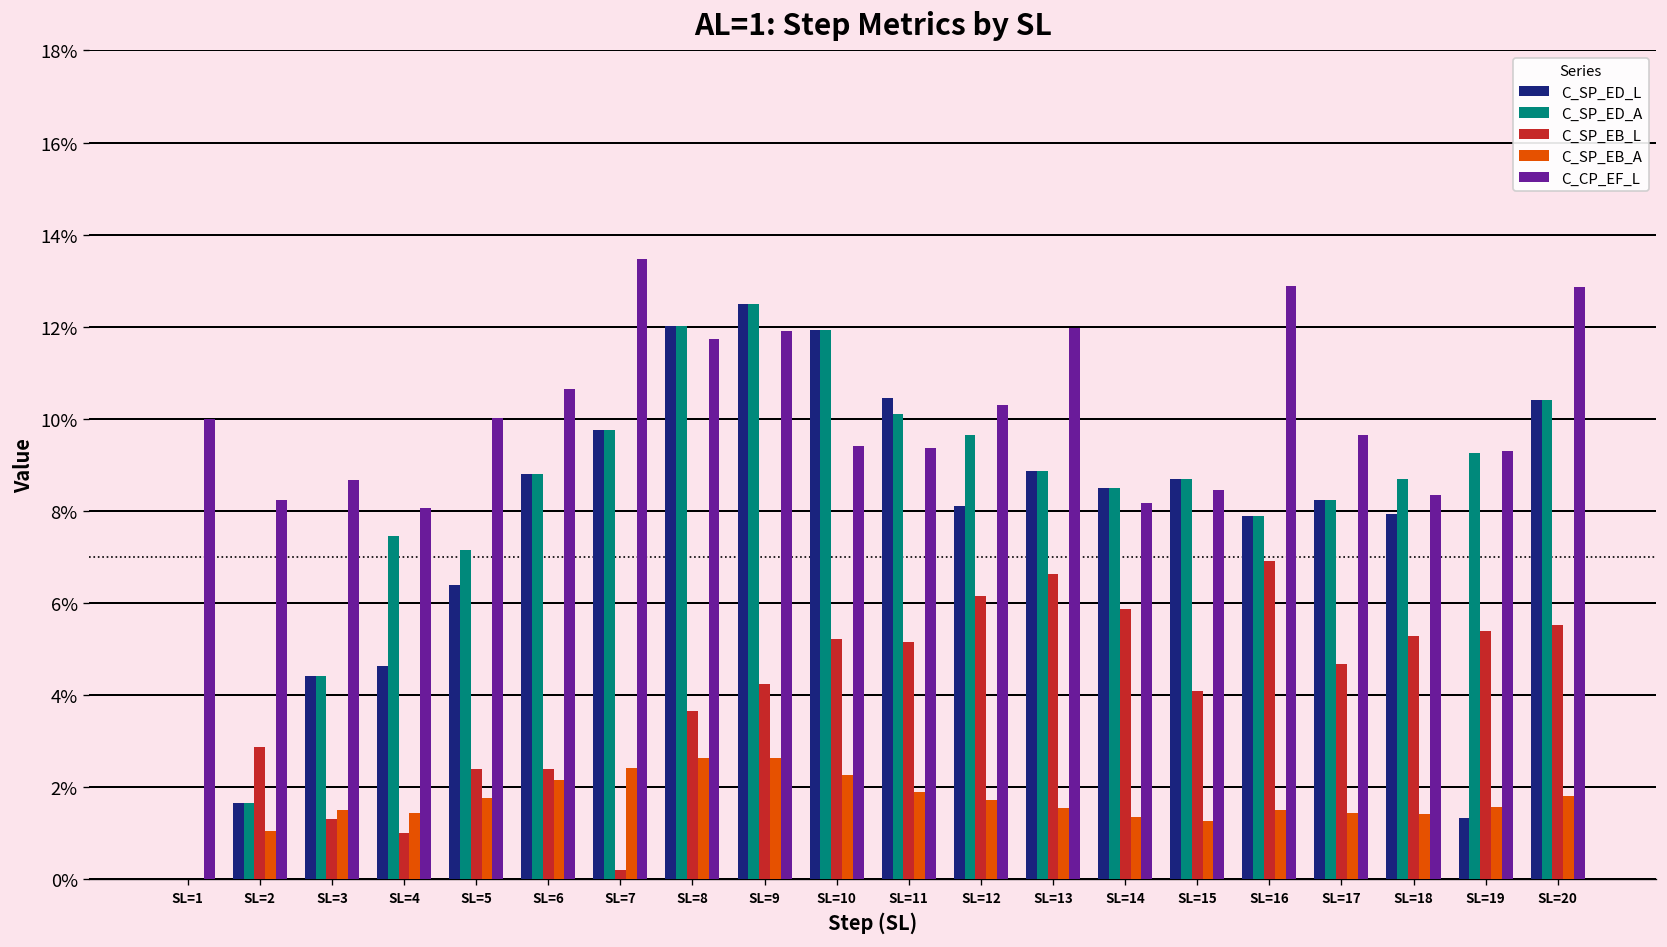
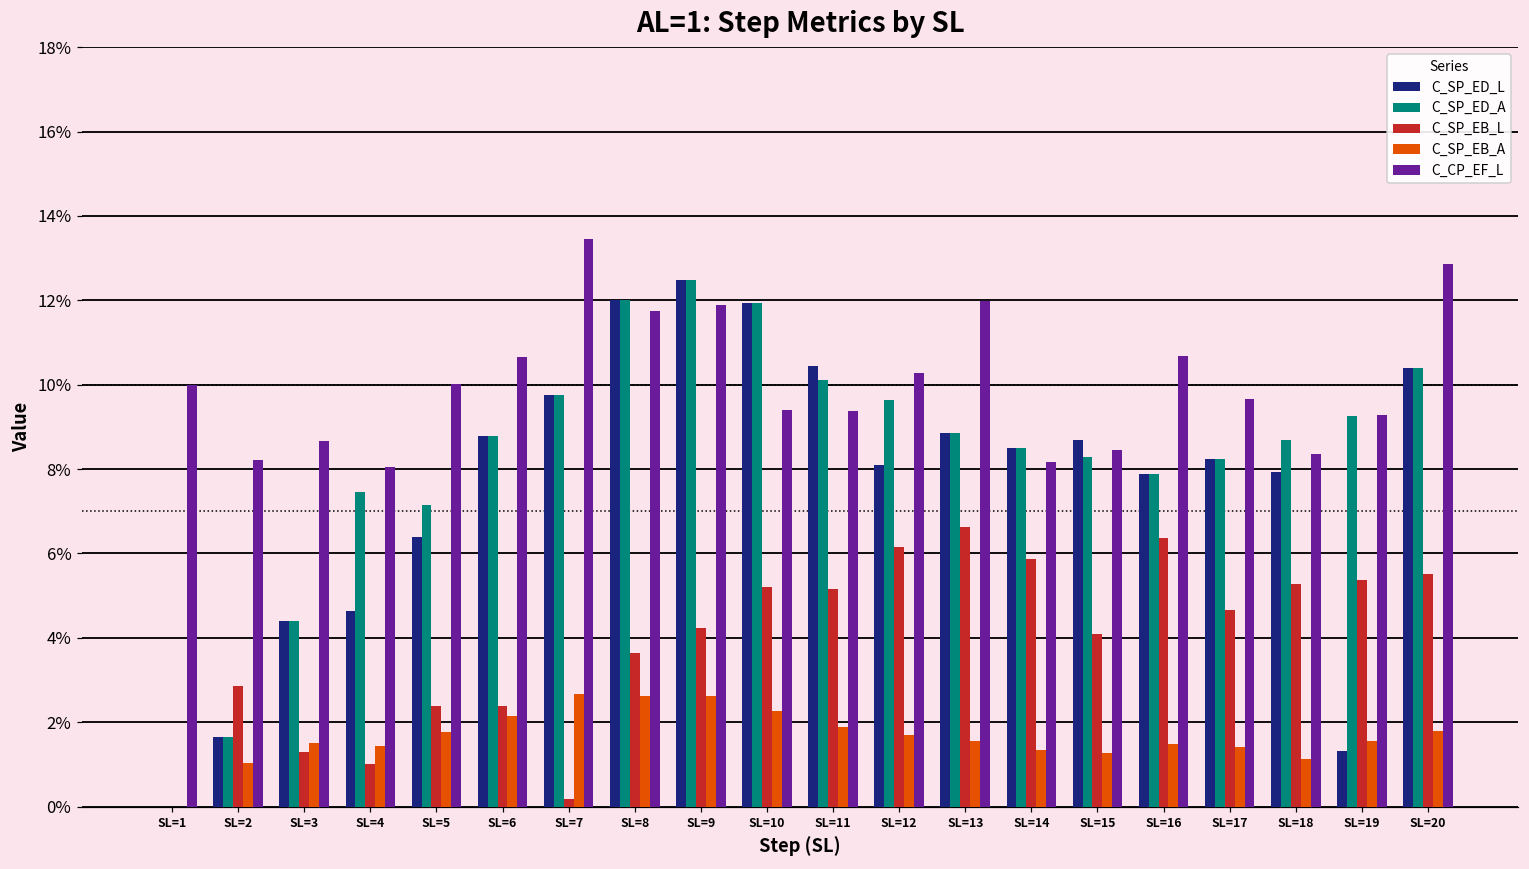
  {
    "C_SP_ED_L": {
      "SL=1": "0.0%",
      "SL=2": "1.6%",
      "SL=3": "4.4%",
      "SL=4": "4.6%",
      "SL=5": "6.4%",
      "SL=6": "8.8%",
      "SL=7": "9.7%",
      "SL=8": "12.0%",
      "SL=9": "12.5%",
      "SL=10": "11.9%",
      "SL=11": "10.5%",
      "SL=12": "8.1%",
      "SL=13": "8.9%",
      "SL=14": "8.5%",
      "SL=15": "8.7%",
      "SL=16": "7.9%",
      "SL=17": "8.2%",
      "SL=18": "7.9%",
      "SL=19": "1.3%",
      "SL=20": "10.4%"
    },
    "C_SP_ED_A": {
      "SL=1": "0.0%",
      "SL=2": "1.6%",
      "SL=3": "4.4%",
      "SL=4": "7.5%",
      "SL=5": "7.1%",
      "SL=6": "8.8%",
      "SL=7": "9.7%",
      "SL=8": "12.0%",
      "SL=9": "12.5%",
      "SL=10": "11.9%",
      "SL=11": "10.1%",
      "SL=12": "9.6%",
      "SL=13": "8.9%",
      "SL=14": "8.5%",
-     "SL=15": "8.7%",
+     "SL=15": "8.3%",
      "SL=16": "7.9%",
      "SL=17": "8.2%",
      "SL=18": "8.7%",
      "SL=19": "9.3%",
      "SL=20": "10.4%"
    },
    "C_SP_EB_L": {
      "SL=1": "0.0%",
      "SL=2": "2.9%",
      "SL=3": "1.3%",
      "SL=4": "1.0%",
      "SL=5": "2.4%",
      "SL=6": "2.4%",
      "SL=7": "0.2%",
      "SL=8": "3.7%",
      "SL=9": "4.2%",
      "SL=10": "5.2%",
      "SL=11": "5.2%",
      "SL=12": "6.1%",
      "SL=13": "6.6%",
      "SL=14": "5.9%",
      "SL=15": "4.1%",
-     "SL=16": "6.9%",
+     "SL=16": "6.4%",
      "SL=17": "4.7%",
      "SL=18": "5.3%",
      "SL=19": "5.4%",
      "SL=20": "5.5%"
    },
    "C_SP_EB_A": {
      "SL=1": "0.0%",
      "SL=2": "1.0%",
      "SL=3": "1.5%",
      "SL=4": "1.4%",
      "SL=5": "1.8%",
      "SL=6": "2.1%",
-     "SL=7": "2.4%",
+     "SL=7": "2.7%",
      "SL=8": "2.6%",
      "SL=9": "2.6%",
      "SL=10": "2.3%",
      "SL=11": "1.9%",
      "SL=12": "1.7%",
      "SL=13": "1.6%",
      "SL=14": "1.3%",
      "SL=15": "1.3%",
      "SL=16": "1.5%",
      "SL=17": "1.4%",
-     "SL=18": "1.4%",
+     "SL=18": "1.1%",
      "SL=19": "1.6%",
      "SL=20": "1.8%"
    },
    "C_CP_EF_L": {
      "SL=1": "10.0%",
      "SL=2": "8.2%",
      "SL=3": "8.7%",
      "SL=4": "8.1%",
      "SL=5": "10.0%",
      "SL=6": "10.7%",
      "SL=7": "13.5%",
      "SL=8": "11.7%",
      "SL=9": "11.9%",
      "SL=10": "9.4%",
      "SL=11": "9.4%",
      "SL=12": "10.3%",
      "SL=13": "12.0%",
      "SL=14": "8.2%",
      "SL=15": "8.4%",
-     "SL=16": "12.9%",
+     "SL=16": "10.7%",
      "SL=17": "9.7%",
      "SL=18": "8.3%",
      "SL=19": "9.3%",
      "SL=20": "12.9%"
    }
  }
